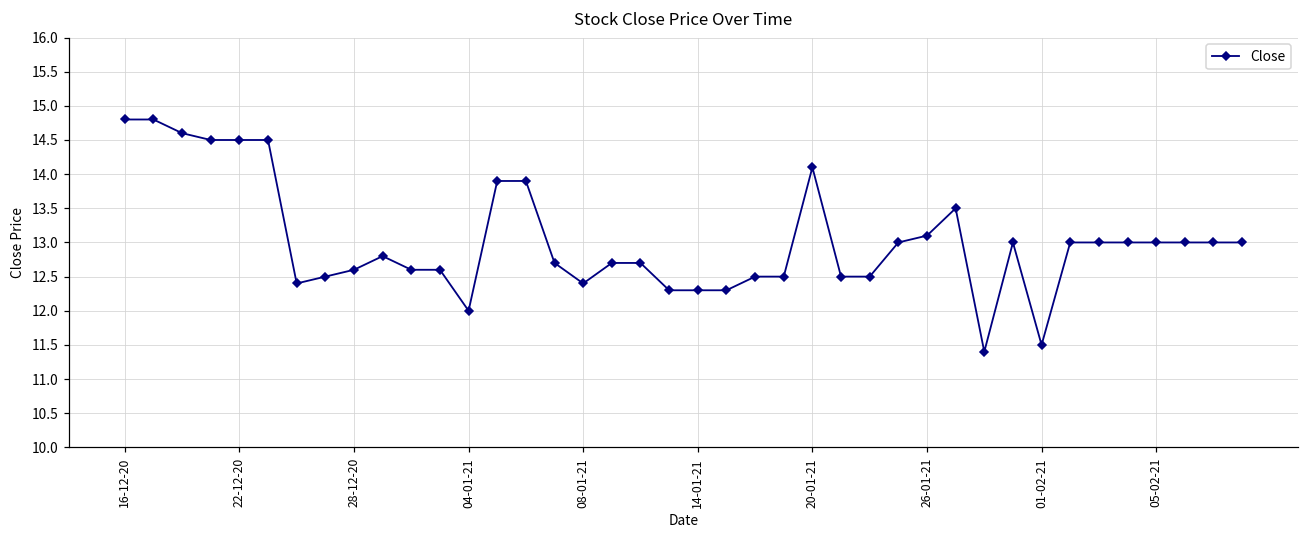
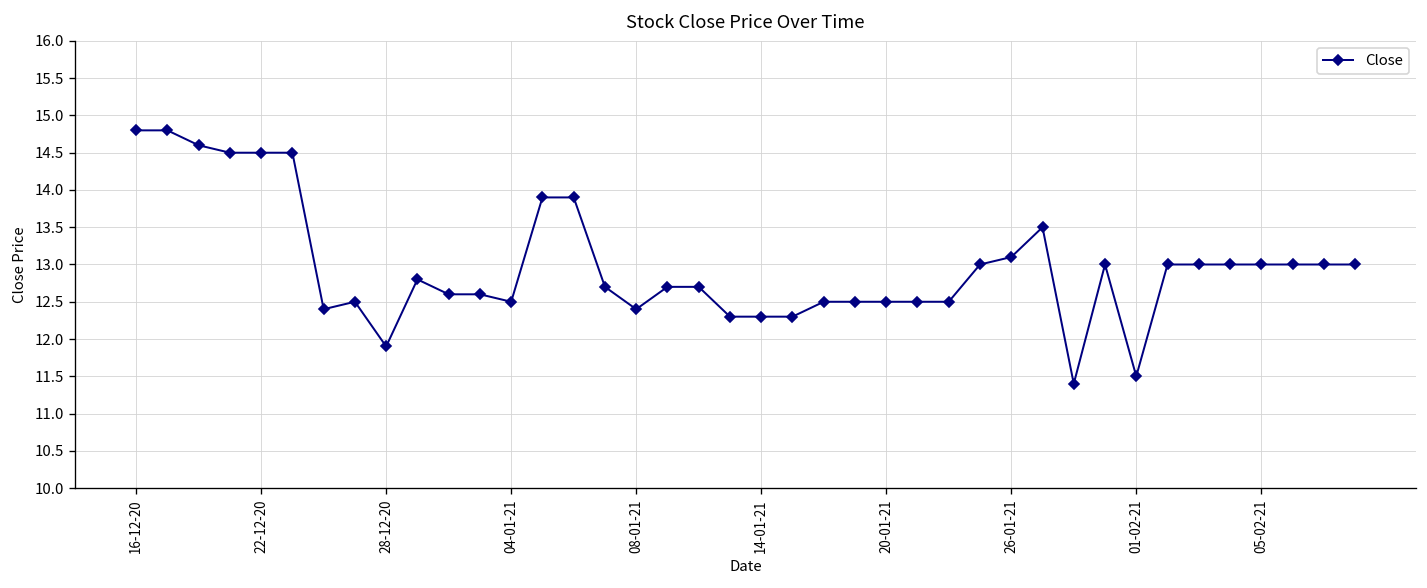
  {
    "16-12-20": 14.8,
    "22-12-20": 14.5,
-   "28-12-20": 12.6,
-   "04-01-21": 12.0,
+   "28-12-20": 11.9,
+   "04-01-21": 12.5,
    "08-01-21": 12.4,
    "14-01-21": 12.3,
-   "20-01-21": 14.1,
+   "20-01-21": 12.5,
    "26-01-21": 13.1,
    "01-02-21": 11.5,
    "05-02-21": 13.0
  }
